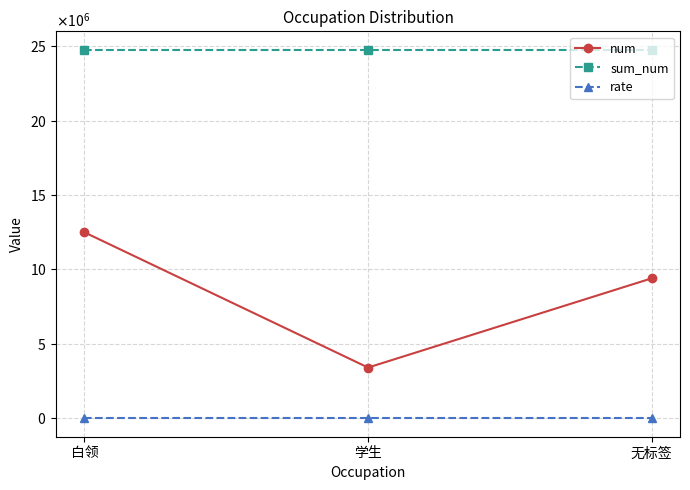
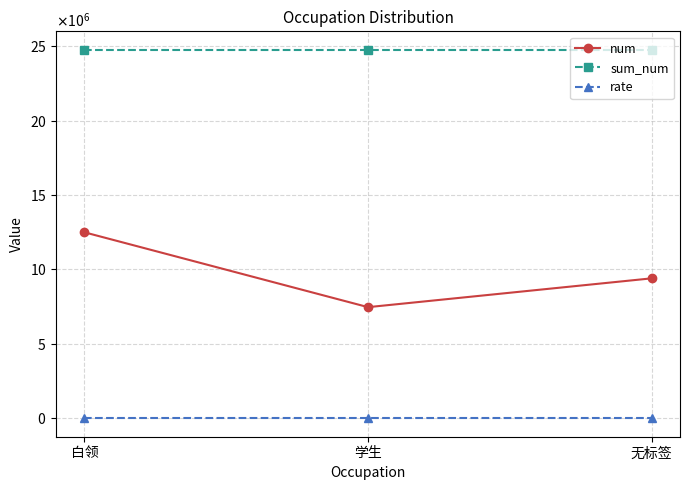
  {
    "num": {
      "白领": 12500000,
-     "学生": 3400000,
+     "学生": 7500000,
      "无标签": 9400000
    },
    "sum_num": {
      "白领": 24800000,
      "学生": 24800000
    },
    "rate": {
      "白领": 0,
      "学生": 0,
      "无标签": 0
    }
  }
